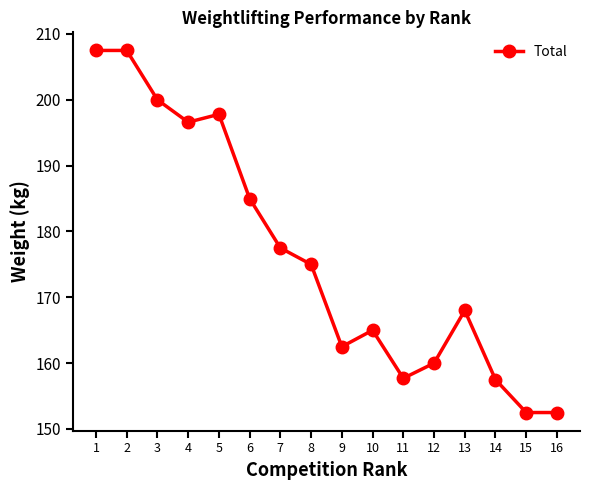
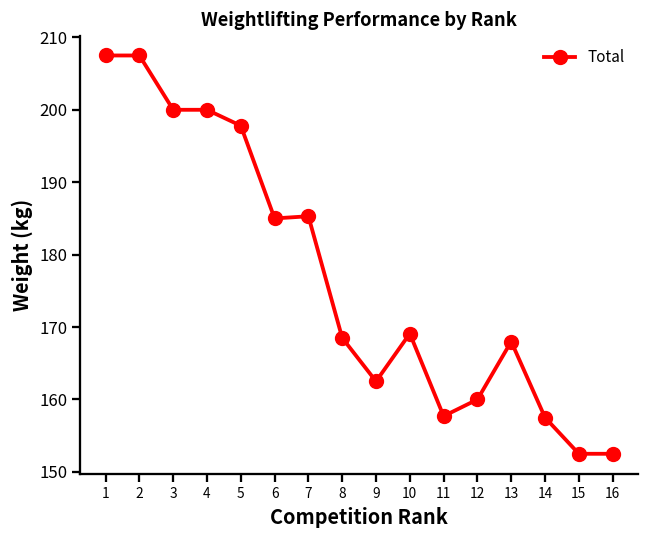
  {
    "1": 208,
    "2": 208,
    "3": 200,
-   "4": 197,
+   "4": 200,
    "5": 198,
    "6": 185,
-   "7": 178,
-   "8": 175,
+   "7": 185,
+   "8": 169,
    "9": 163,
-   "10": 165,
+   "10": 169,
    "11": 158,
    "12": 160,
    "13": 168,
    "14": 158,
    "15": 153,
    "16": 153
  }
